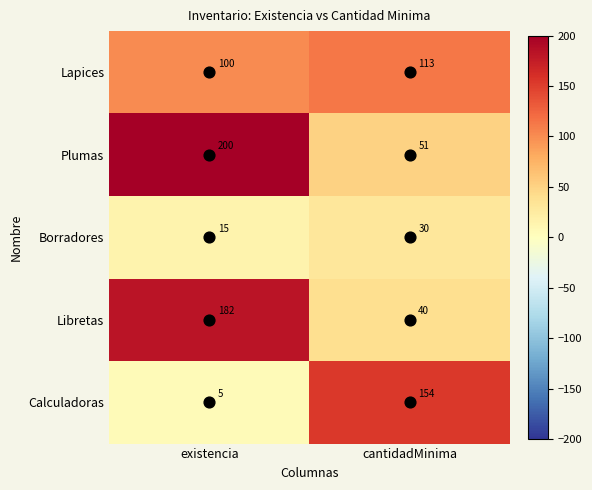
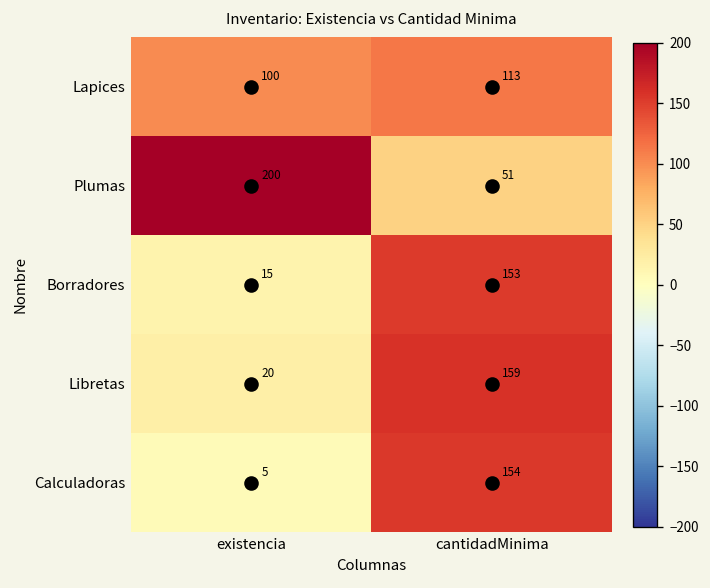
  {
    "Lapices": {
      "existencia": 100,
      "cantidadMinima": 113
    },
    "Plumas": {
      "existencia": 200,
      "cantidadMinima": 51
    },
    "Borradores": {
      "existencia": 15,
-     "cantidadMinima": 30
+     "cantidadMinima": 153
    },
    "Libretas": {
-     "existencia": 182,
-     "cantidadMinima": 40
+     "existencia": 20,
+     "cantidadMinima": 159
    },
    "Calculadoras": {
      "existencia": 5,
      "cantidadMinima": 154
    }
  }
